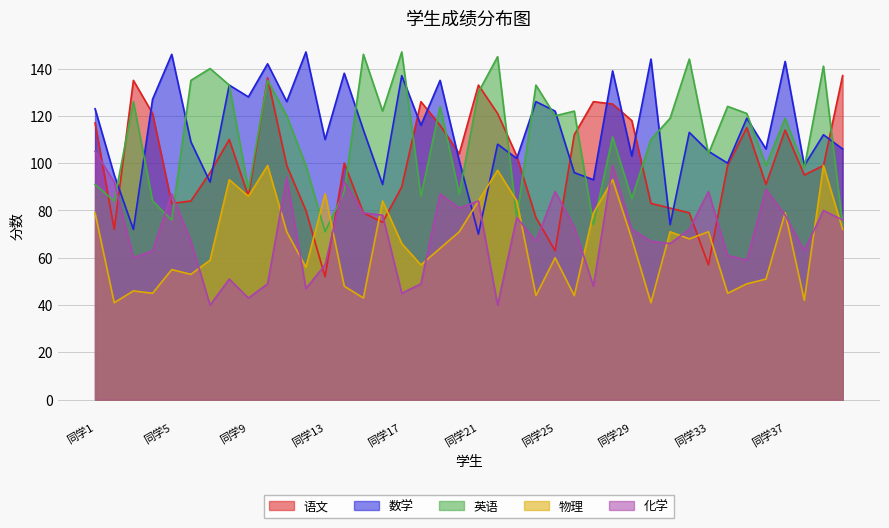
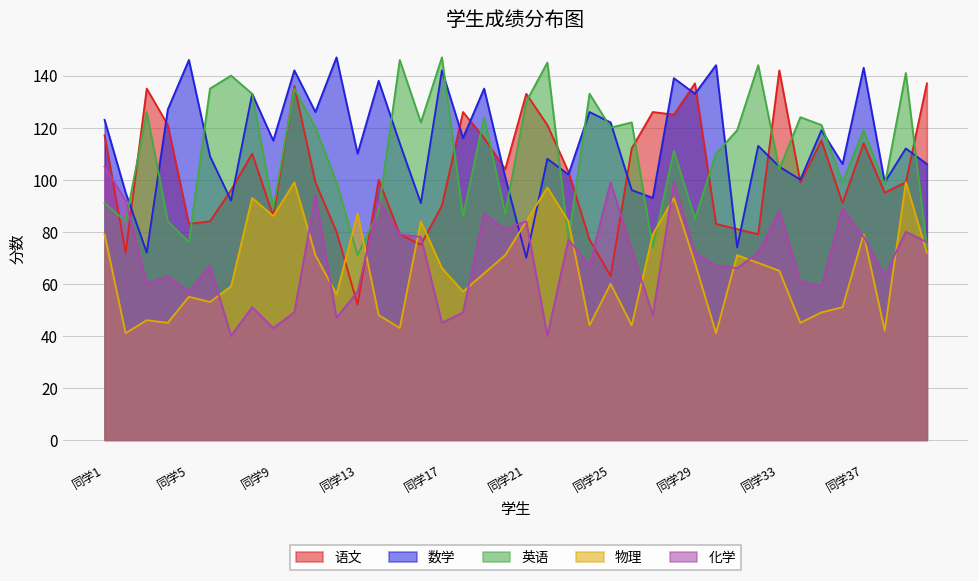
  {
    "语文": {
      "同学1": 117,
      "同学5": 83,
      "同学13": 52,
      "同学17": 90,
      "同学21": 133,
      "同学25": 63,
-     "同学29": 118,
-     "同学33": 57,
+     "同学29": 137,
+     "同学33": 142,
      "同学37": 114
    },
    "数学": {
      "同学1": 123,
      "同学5": 146,
-     "同学9": 128,
+     "同学9": 115,
      "同学13": 110,
-     "同学17": 137,
+     "同学17": 142,
      "同学21": 70,
      "同学25": 122,
-     "同学29": 103,
+     "同学29": 133,
      "同学37": 143
    },
    "英语": {
      "同学1": 91,
      "同学5": 76,
      "同学9": 89,
      "同学13": 71,
      "同学17": 147,
      "同学21": 130,
      "同学25": 120,
      "同学29": 85,
      "同学37": 119
    },
    "物理": {
      "同学1": 79,
      "同学5": 55,
      "同学13": 87,
      "同学17": 66,
      "同学25": 60,
      "同学29": 68,
-     "同学33": 71
+     "同学33": 65
    },
    "化学": {
      "同学1": 105,
-     "同学5": 87,
+     "同学5": 57,
      "同学9": 43,
      "同学13": 57,
      "同学17": 45,
-     "同学25": 88,
+     "同学25": 99,
      "同学29": 72,
      "同学33": 88
    }
  }
